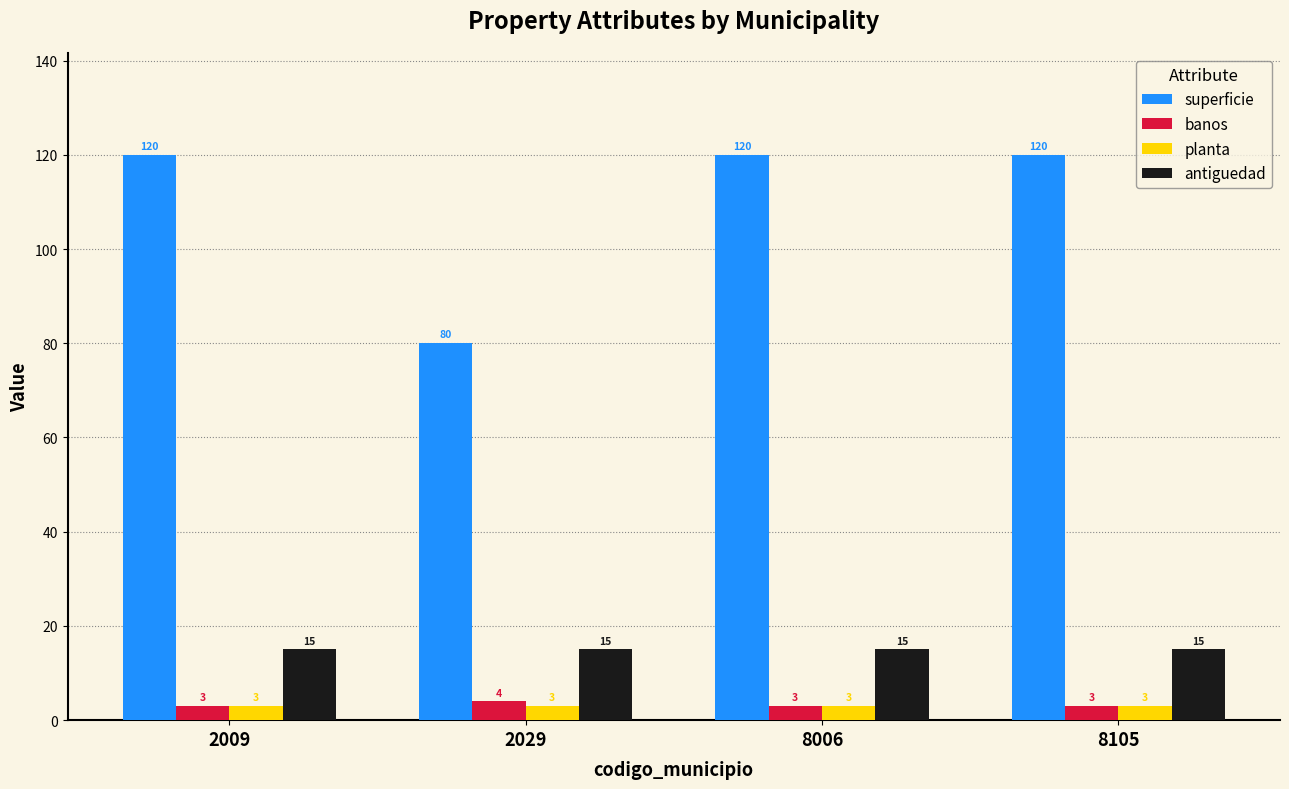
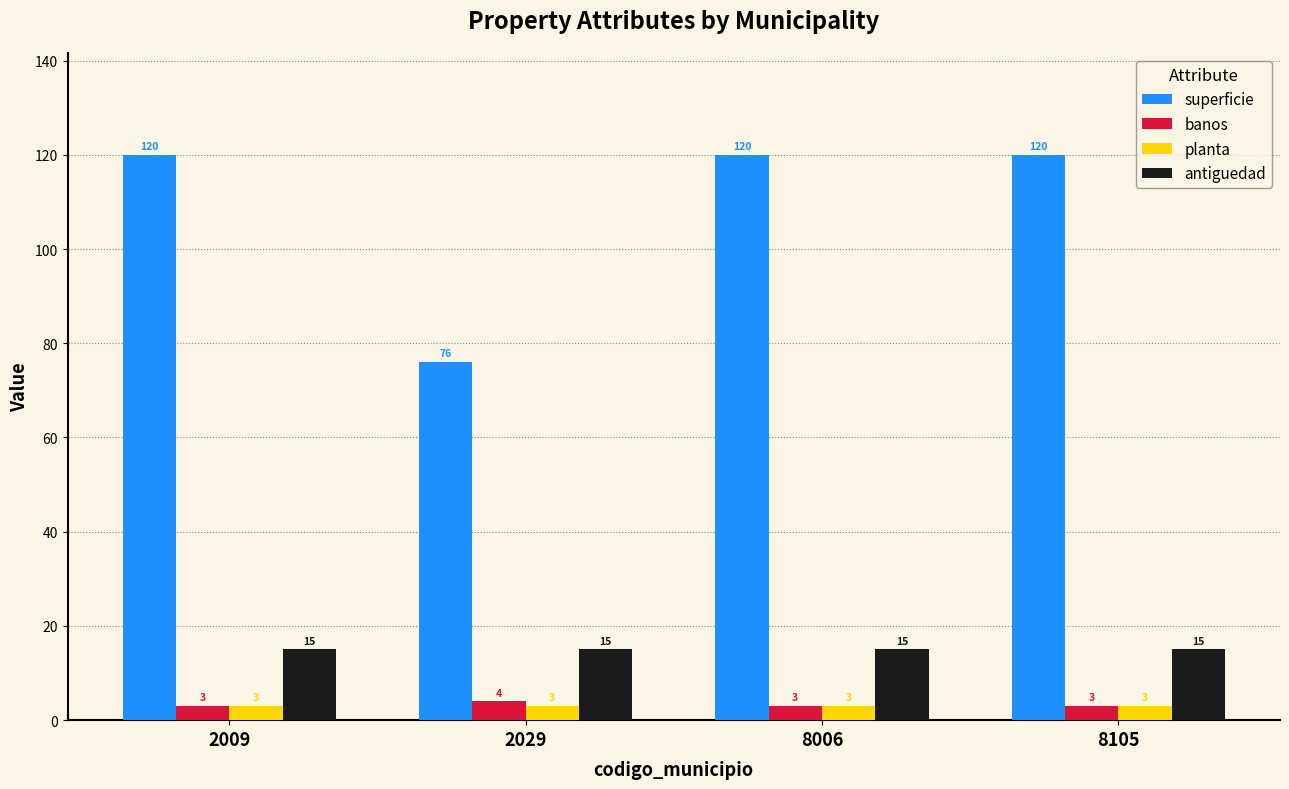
  {
    "superficie": {
      "2009": 120,
-     "2029": 80,
+     "2029": 76,
      "8006": 120,
      "8105": 120
    },
    "banos": {
      "2009": 3,
      "2029": 4,
      "8006": 3,
      "8105": 3
    },
    "planta": {
      "2009": 3,
      "2029": 3,
      "8006": 3,
      "8105": 3
    },
    "antiguedad": {
      "2009": 15,
      "2029": 15,
      "8006": 15,
      "8105": 15
    }
  }
